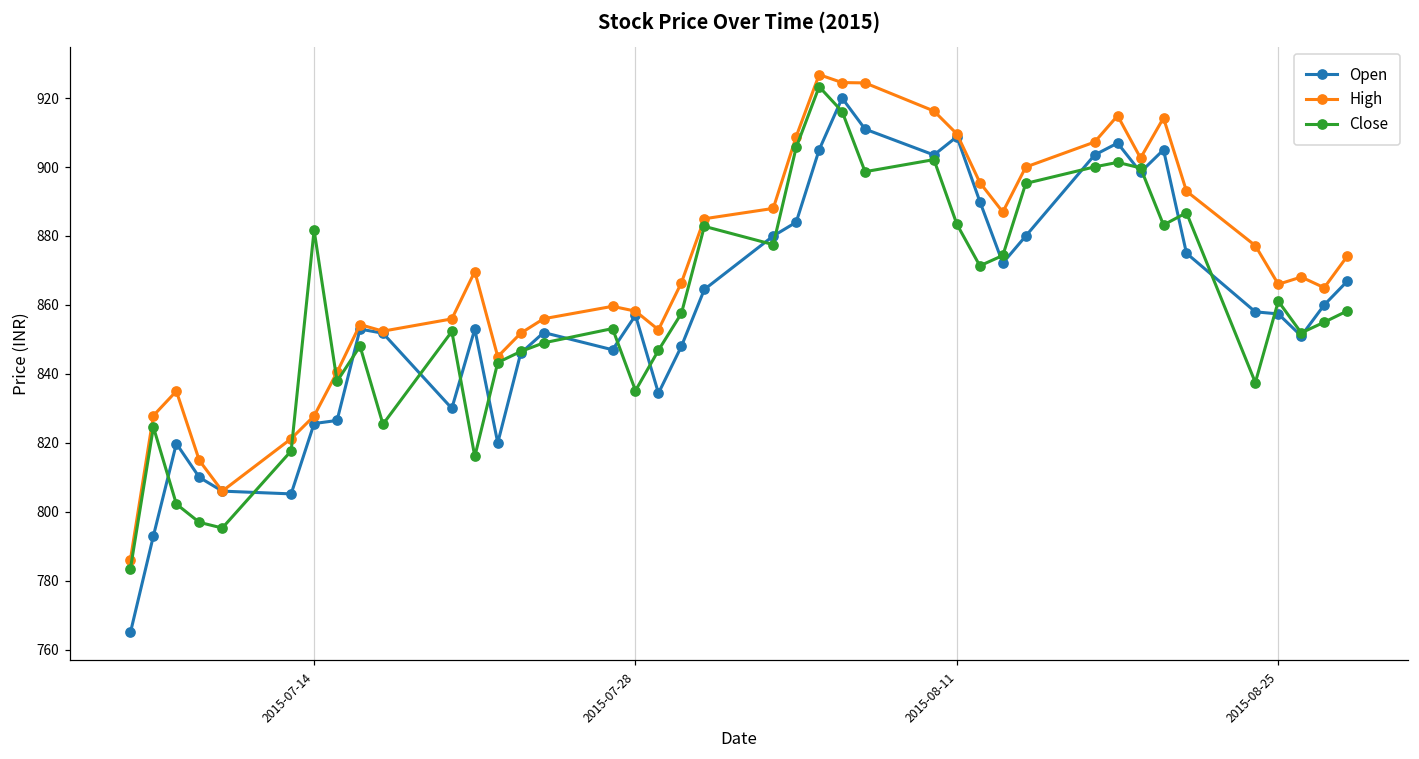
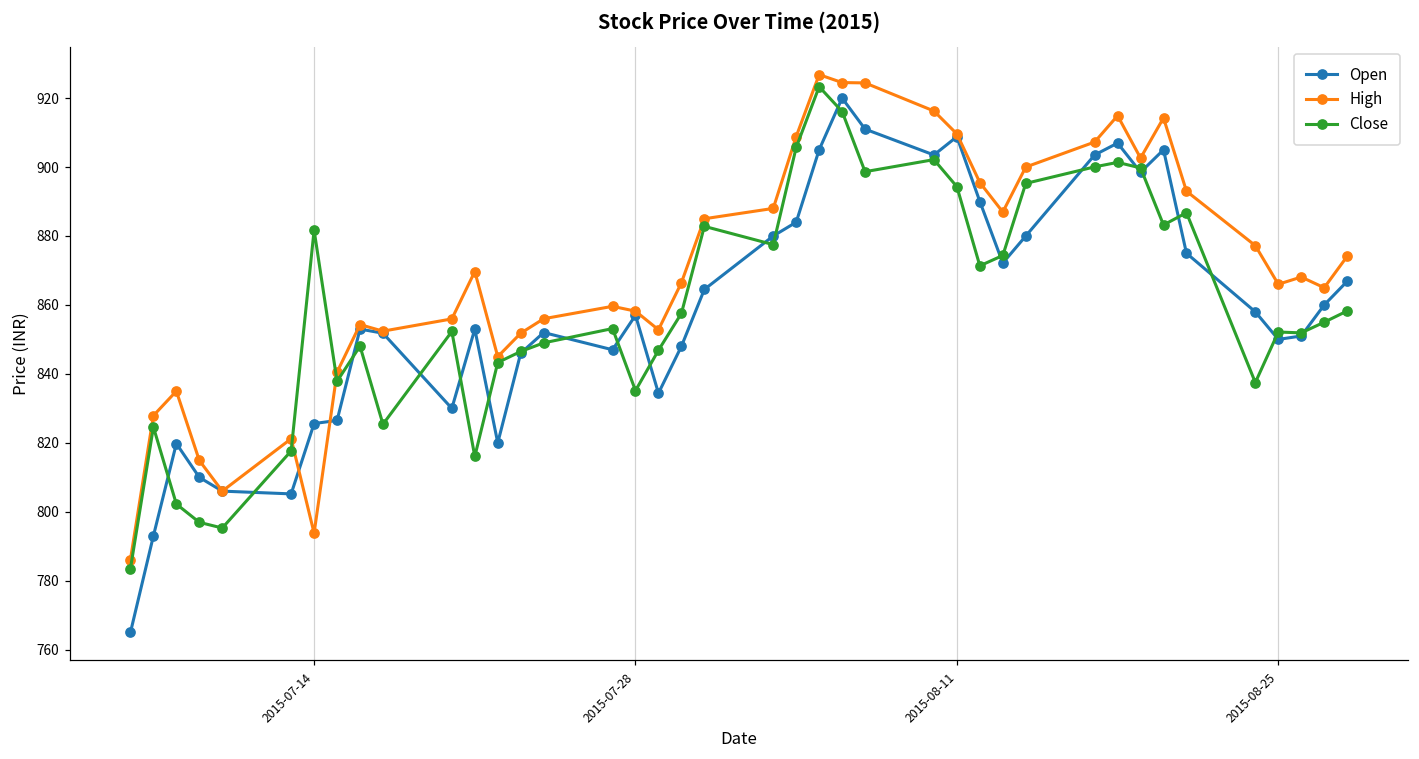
  {
    "Open": {
      "2015-07-14": 826,
      "2015-07-28": 857,
-     "2015-08-25": 857
+     "2015-08-25": 850
    },
    "High": {
-     "2015-07-14": 828,
+     "2015-07-14": 794,
      "2015-07-28": 858,
      "2015-08-25": 866
    },
    "Close": {
      "2015-07-14": 882,
      "2015-07-28": 835,
-     "2015-08-11": 883,
-     "2015-08-25": 861
+     "2015-08-11": 894,
+     "2015-08-25": 852
    }
  }
